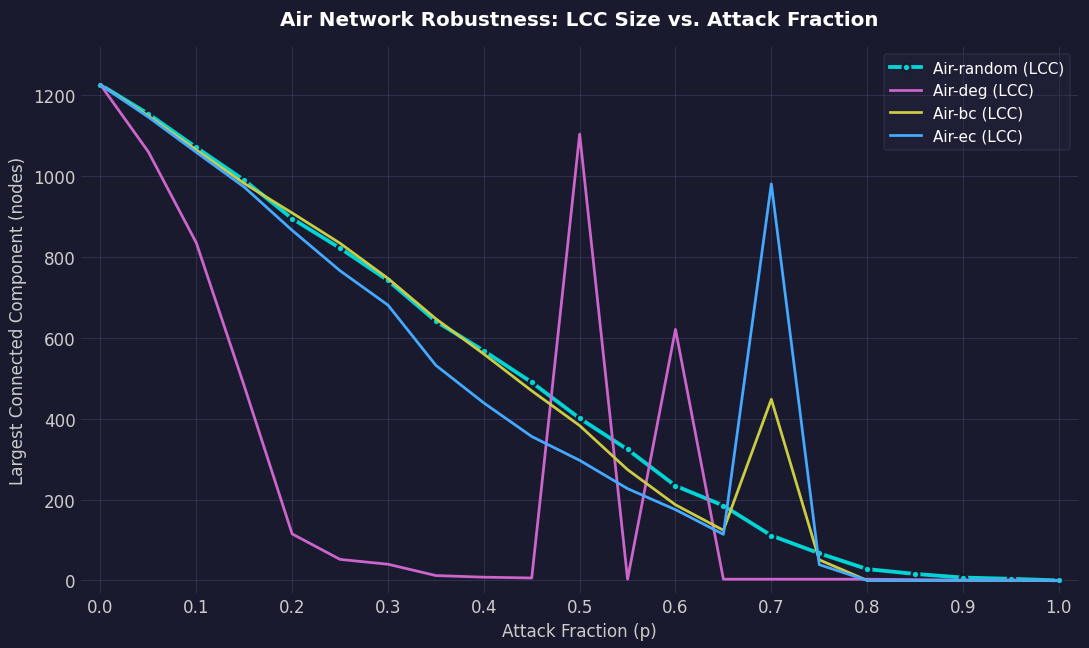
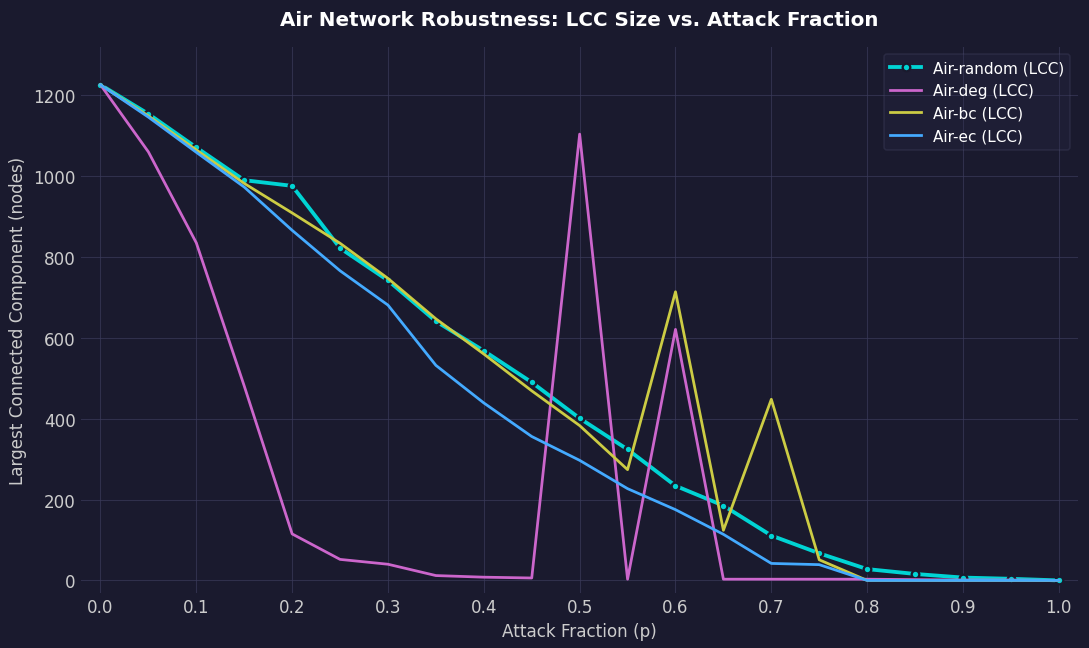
  {
    "Air-random (LCC)": {
-     "0.2": 900,
+     "0.2": 980,
      "0.4": 570,
      "0.5": 400,
      "0.6": 230,
      "0.7": 110,
      "0.8": 30
    },
    "Air-deg (LCC)": {
      "0.1": 840,
      "0.2": 120,
      "0.3": 40,
      "0.4": 10,
      "0.5": 1100,
      "0.6": 620,
      "0.7": 0
    },
    "Air-bc (LCC)": {
      "0.2": 910,
      "0.4": 560,
      "0.5": 380,
-     "0.6": 190,
+     "0.6": 710,
      "0.7": 450
    },
    "Air-ec (LCC)": {
      "0.2": 870,
      "0.3": 680,
      "0.4": 440,
      "0.5": 300,
      "0.6": 180,
-     "0.7": 980
+     "0.7": 40
    }
  }
